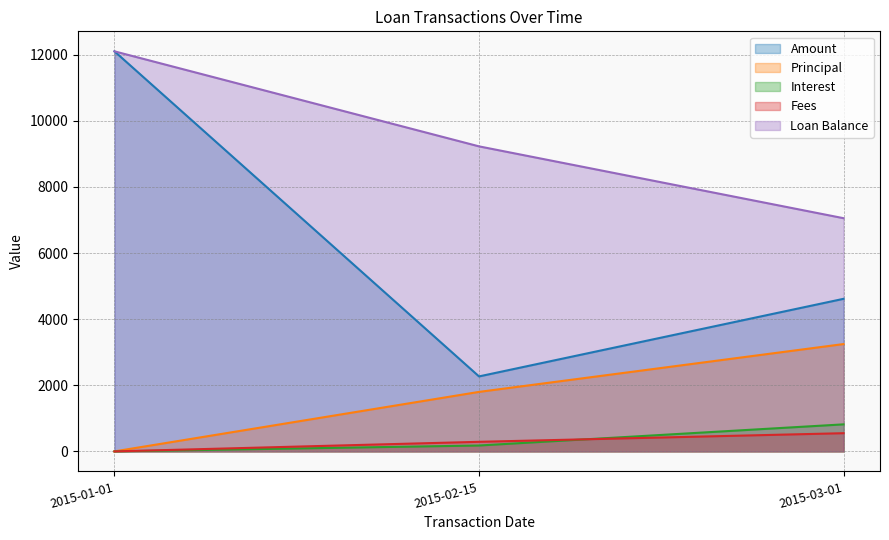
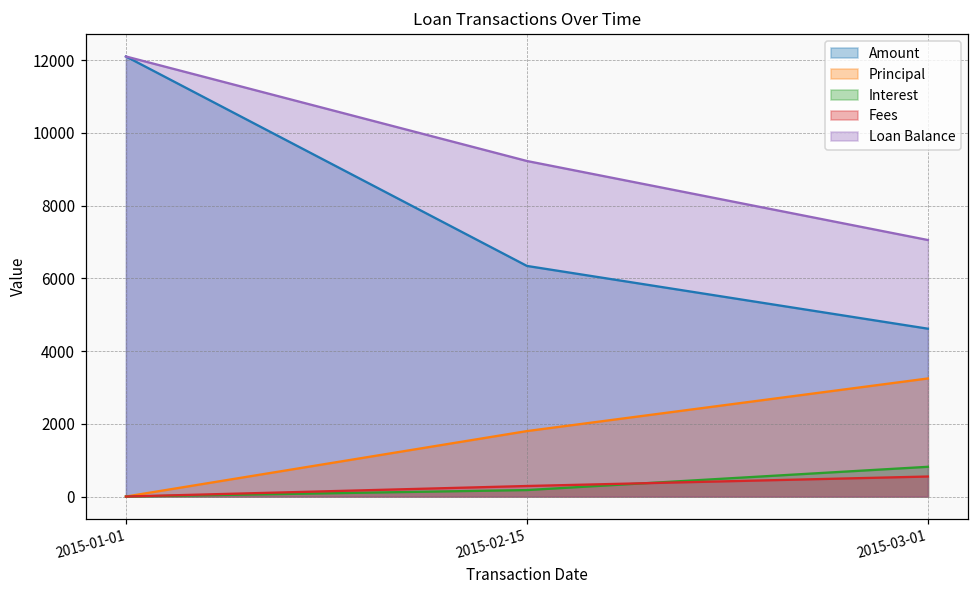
  {
    "Amount": {
-     "2015-02-15": 2300,
+     "2015-02-15": 6300,
      "2015-03-01": 4600
    },
    "Interest": {
      "2015-02-15": 200,
      "2015-03-01": 800
    },
    "Loan Balance": {
      "2015-02-15": 9200,
      "2015-03-01": 7100
    }
  }
